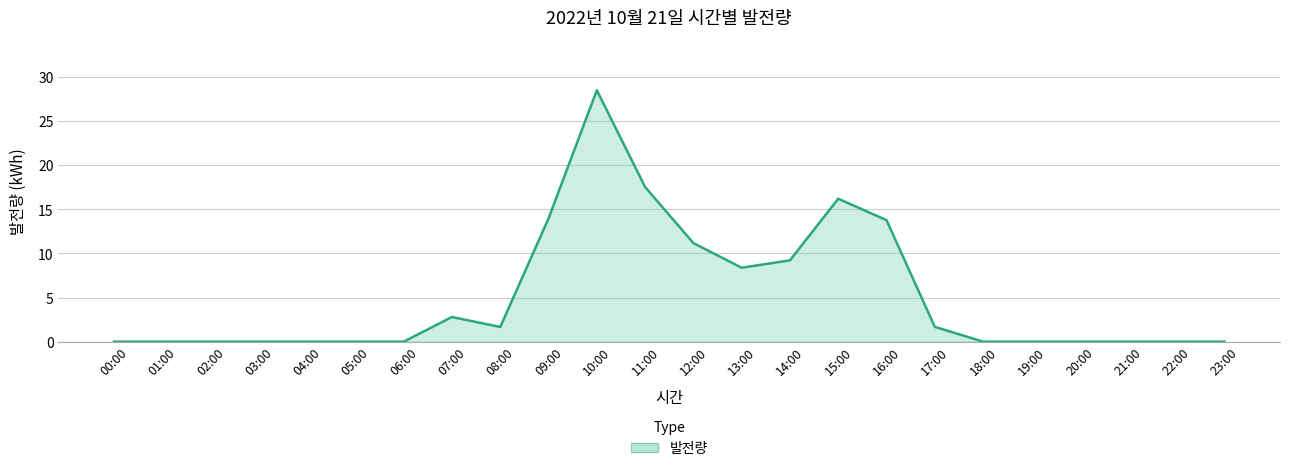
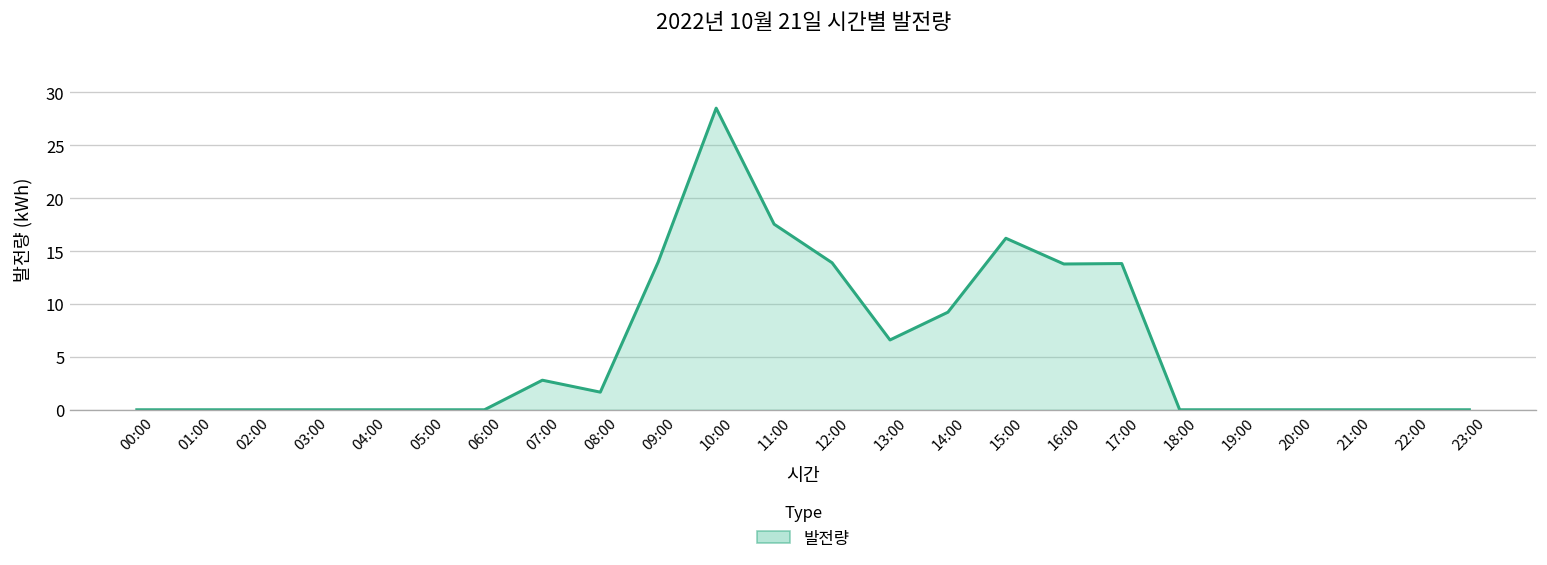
  {
    "00:00": 0,
    "01:00": 0,
    "02:00": 0,
    "03:00": 0,
    "04:00": 0,
    "05:00": 0,
    "06:00": 0,
    "07:00": 3,
    "08:00": 2,
    "09:00": 14,
    "10:00": 29,
    "11:00": 18,
-   "12:00": 11,
-   "13:00": 8,
+   "12:00": 14,
+   "13:00": 7,
    "14:00": 9,
    "15:00": 16,
    "16:00": 14,
-   "17:00": 2,
+   "17:00": 14,
    "18:00": 0,
    "19:00": 0,
    "20:00": 0,
    "21:00": 0,
    "22:00": 0,
    "23:00": 0
  }
